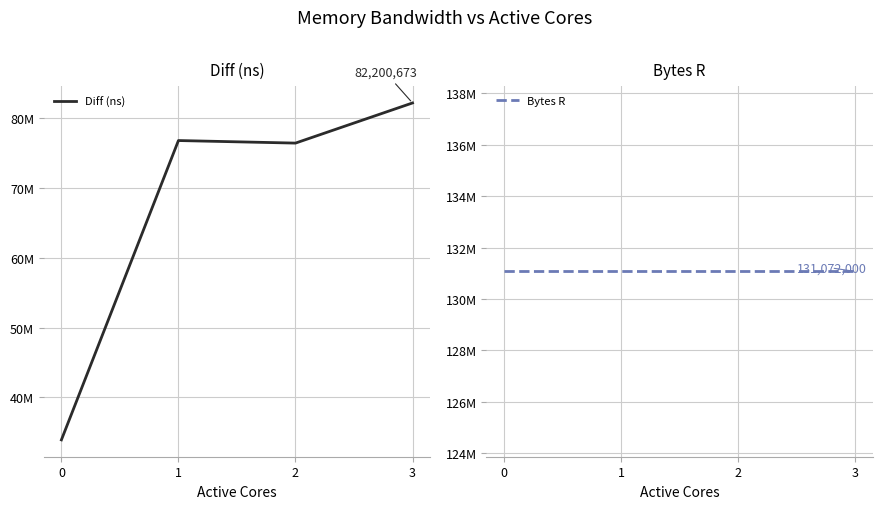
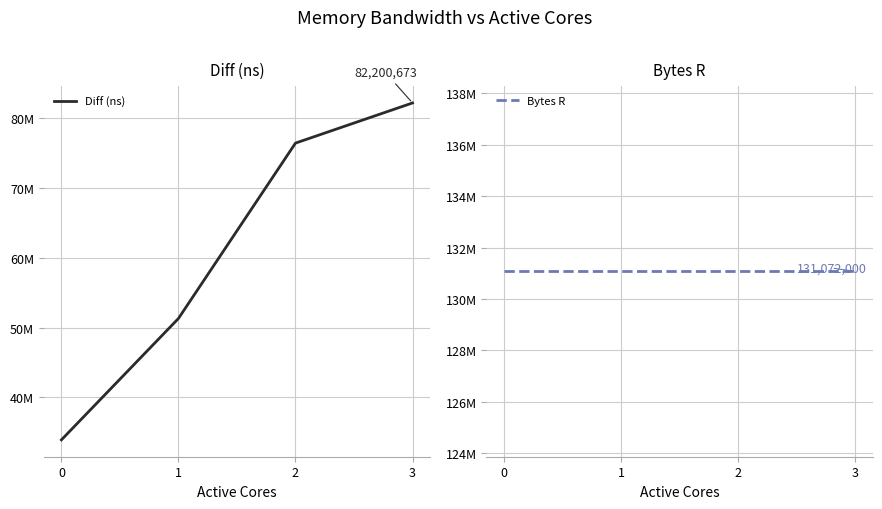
  {
    "Diff (ns)": {
      "0": "34000000",
-     "1": "77000000",
+     "1": "51000000",
      "2": "76000000"
    },
    "Bytes R": {
      "3": "131,072,000"
    }
  }
